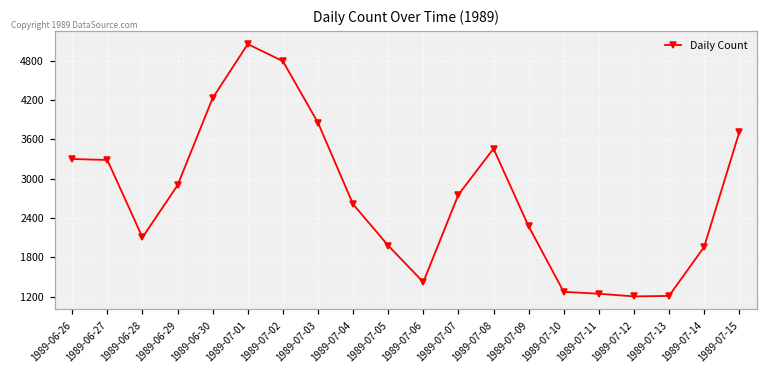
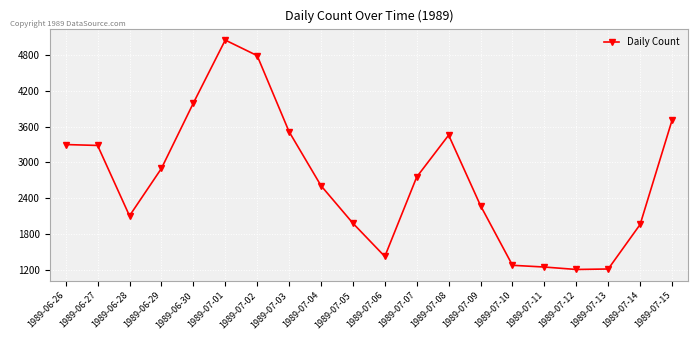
  {
    "1989-06-26": 3300,
    "1989-06-27": 3300,
    "1989-06-28": 2100,
    "1989-06-29": 2900,
-   "1989-06-30": 4200,
+   "1989-06-30": 4000,
    "1989-07-01": 5100,
    "1989-07-02": 4800,
-   "1989-07-03": 3900,
+   "1989-07-03": 3500,
    "1989-07-04": 2600,
    "1989-07-05": 2000,
    "1989-07-06": 1400,
    "1989-07-07": 2800,
    "1989-07-08": 3500,
    "1989-07-09": 2300,
    "1989-07-10": 1300,
    "1989-07-11": 1200,
    "1989-07-12": 1200,
    "1989-07-13": 1200,
    "1989-07-14": 2000,
    "1989-07-15": 3700
  }
